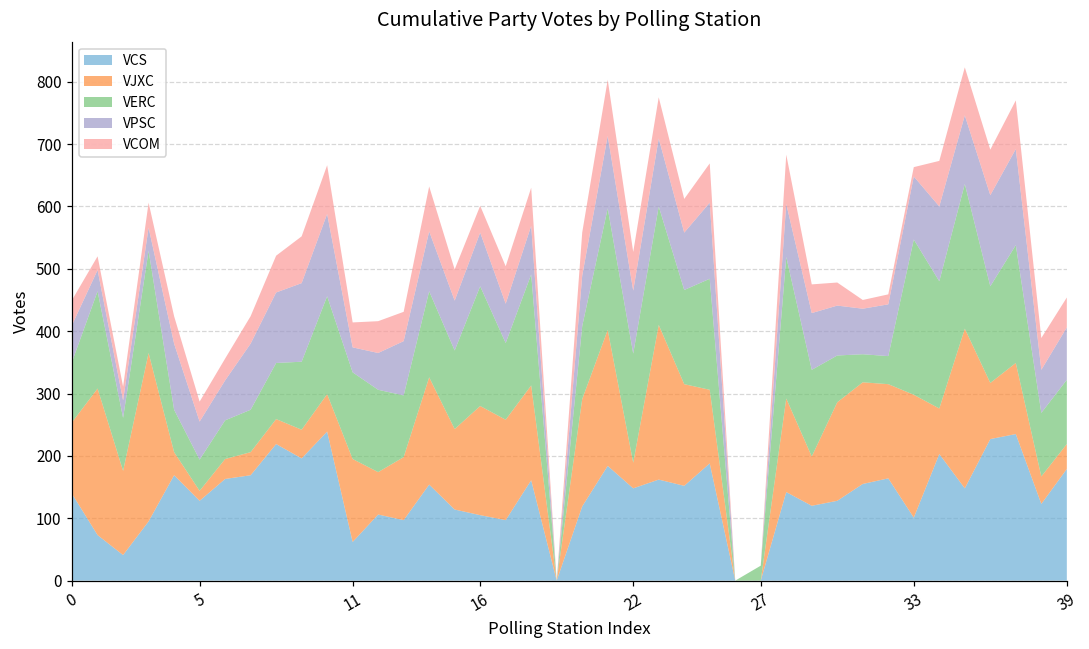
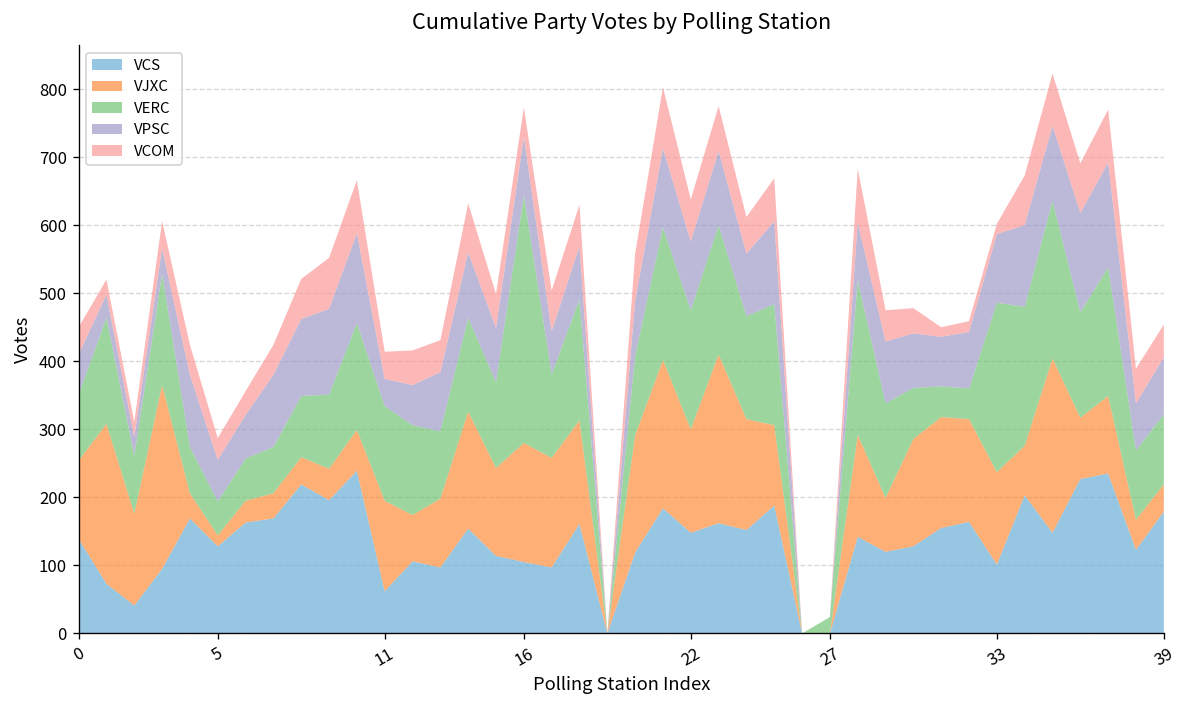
  {
    "VJXC": {
      "0": 120,
      "5": 20,
      "11": 130,
      "16": 180,
-     "22": 40,
-     "33": 200,
+     "22": 150,
+     "33": 140,
      "39": 40
    },
    "VERC": {
      "0": 100,
      "5": 50,
      "11": 140,
-     "16": 190,
+     "16": 360,
      "22": 180,
      "33": 250,
      "39": 100
    },
    "VCOM": {
      "0": 40,
      "5": 30,
      "11": 40,
      "16": 40,
      "22": 60,
      "33": 20,
      "39": 50
    }
  }
